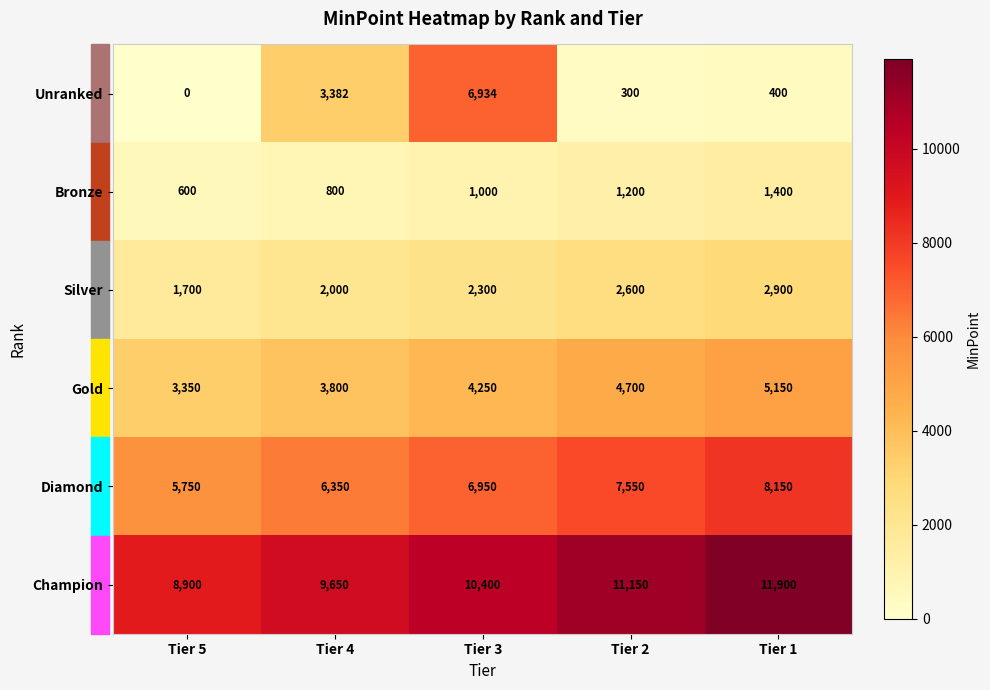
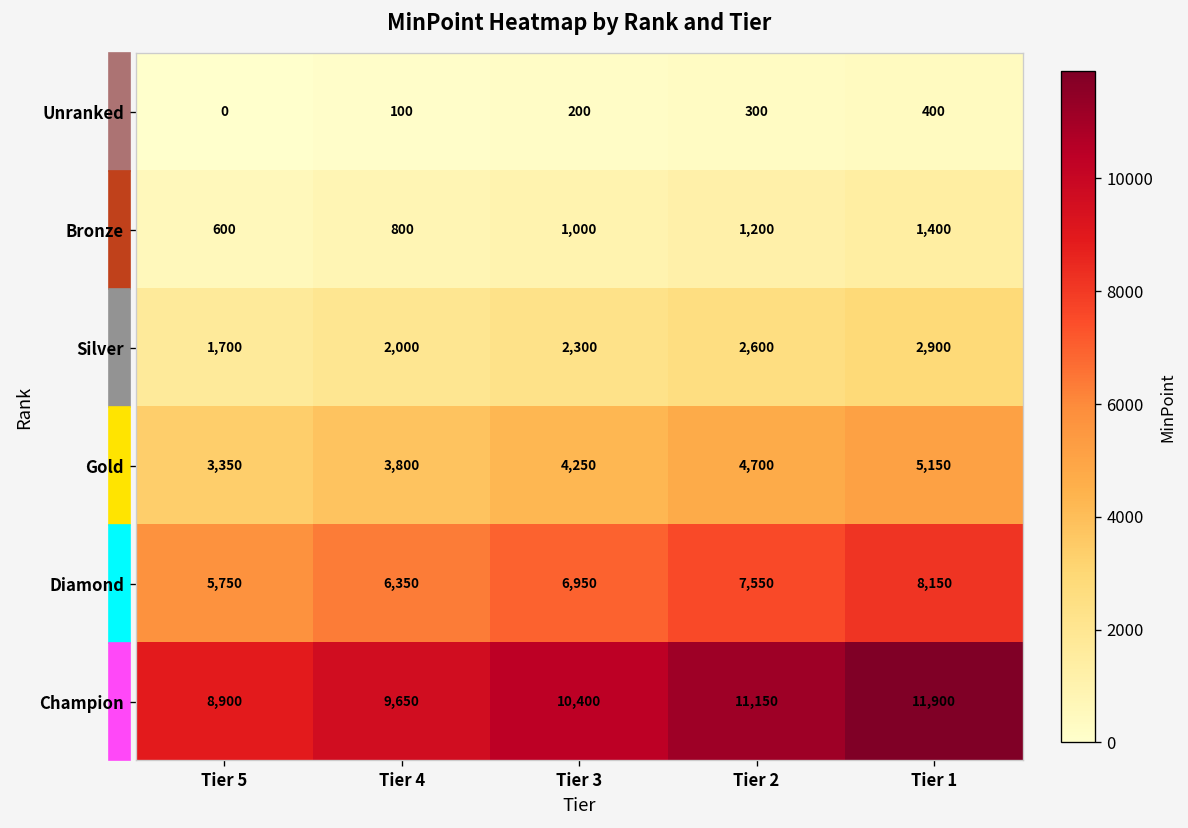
  {
    "Unranked": {
      "Tier 5": "0",
-     "Tier 4": "3,382",
-     "Tier 3": "6,934",
+     "Tier 4": "100",
+     "Tier 3": "200",
      "Tier 2": "300",
      "Tier 1": "400"
    },
    "Bronze": {
      "Tier 5": "600",
      "Tier 4": "800",
      "Tier 3": "1,000",
      "Tier 2": "1,200",
      "Tier 1": "1,400"
    },
    "Silver": {
      "Tier 5": "1,700",
      "Tier 4": "2,000",
      "Tier 3": "2,300",
      "Tier 2": "2,600",
      "Tier 1": "2,900"
    },
    "Gold": {
      "Tier 5": "3,350",
      "Tier 4": "3,800",
      "Tier 3": "4,250",
      "Tier 2": "4,700",
      "Tier 1": "5,150"
    },
    "Diamond": {
      "Tier 5": "5,750",
      "Tier 4": "6,350",
      "Tier 3": "6,950",
      "Tier 2": "7,550",
      "Tier 1": "8,150"
    },
    "Champion": {
      "Tier 5": "8,900",
      "Tier 4": "9,650",
      "Tier 3": "10,400",
      "Tier 2": "11,150",
      "Tier 1": "11,900"
    }
  }
